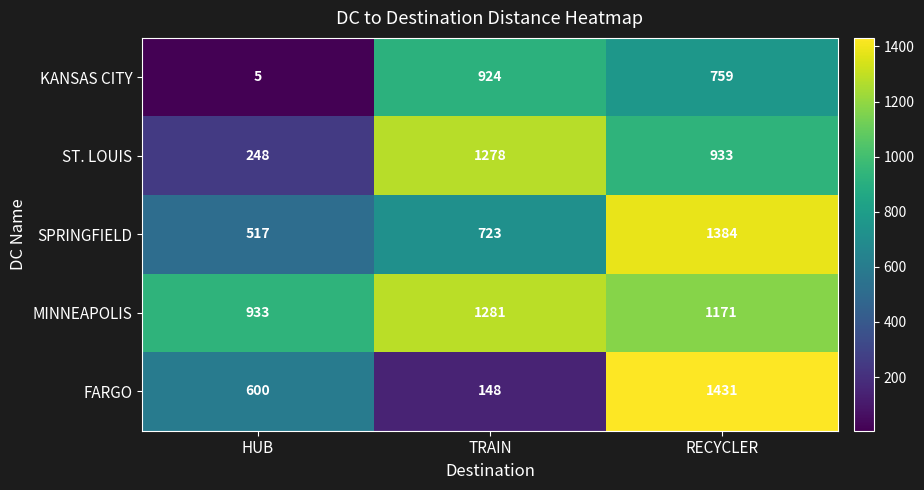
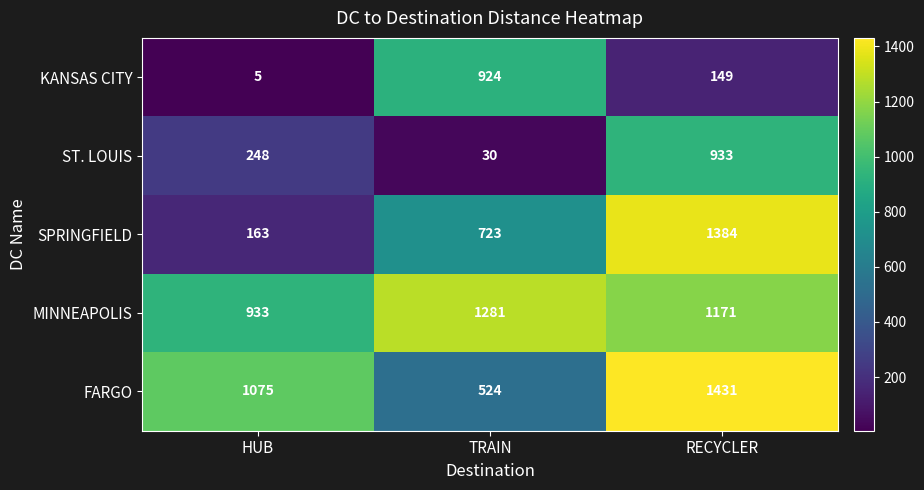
  {
    "KANSAS CITY": {
      "HUB": 5,
      "TRAIN": 924,
-     "RECYCLER": 759
+     "RECYCLER": 149
    },
    "ST. LOUIS": {
      "HUB": 248,
-     "TRAIN": 1278,
+     "TRAIN": 30,
      "RECYCLER": 933
    },
    "SPRINGFIELD": {
-     "HUB": 517,
+     "HUB": 163,
      "TRAIN": 723,
      "RECYCLER": 1384
    },
    "MINNEAPOLIS": {
      "HUB": 933,
      "TRAIN": 1281,
      "RECYCLER": 1171
    },
    "FARGO": {
-     "HUB": 600,
-     "TRAIN": 148,
+     "HUB": 1075,
+     "TRAIN": 524,
      "RECYCLER": 1431
    }
  }
